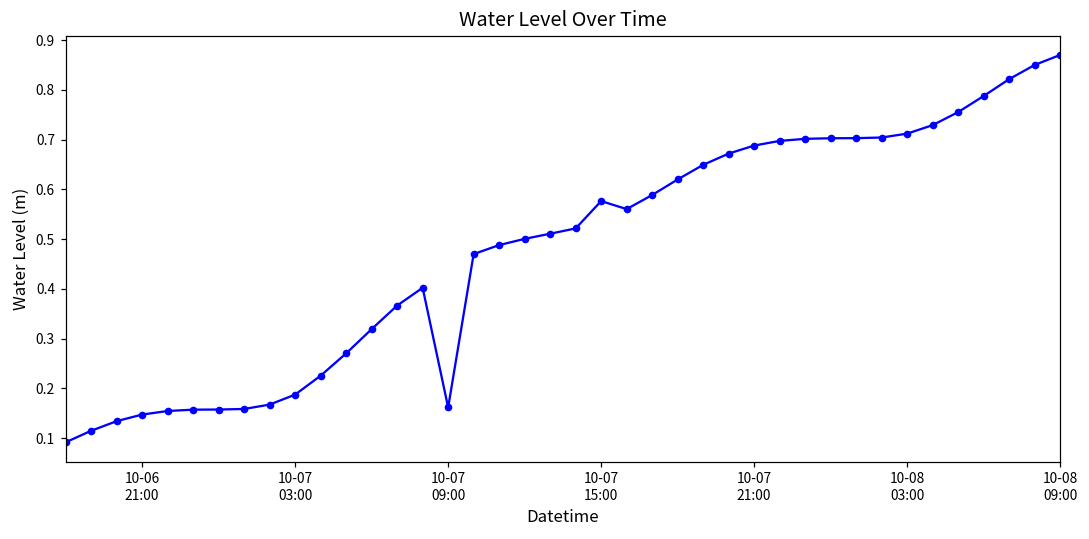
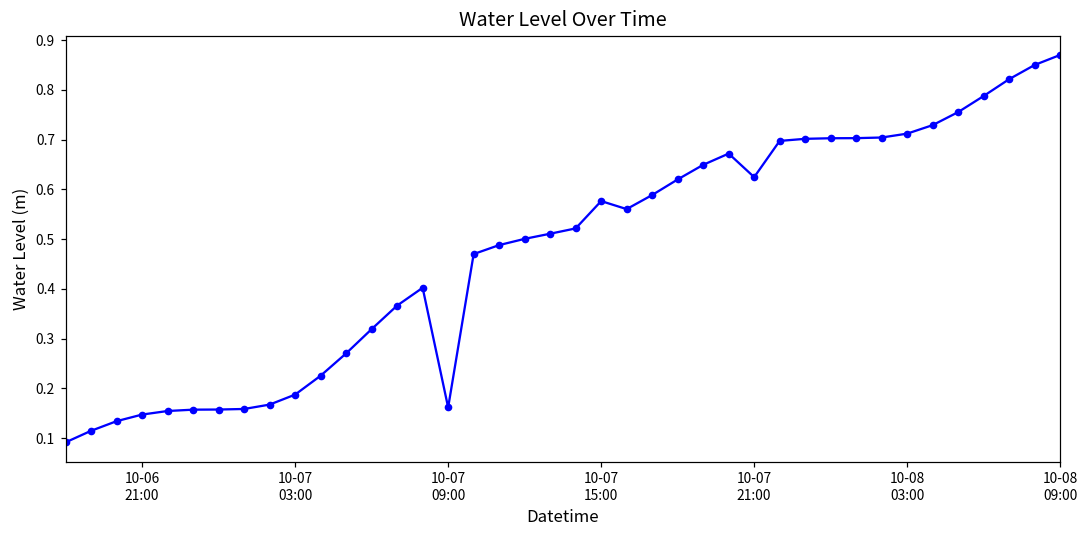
  {
    "10-06 21:00": 0.15,
    "10-07 03:00": 0.19,
    "10-07 09:00": 0.16,
    "10-07 15:00": 0.58,
-   "10-07 21:00": 0.69,
+   "10-07 21:00": 0.62,
    "10-08 03:00": 0.71,
    "10-08 09:00": 0.87
  }
